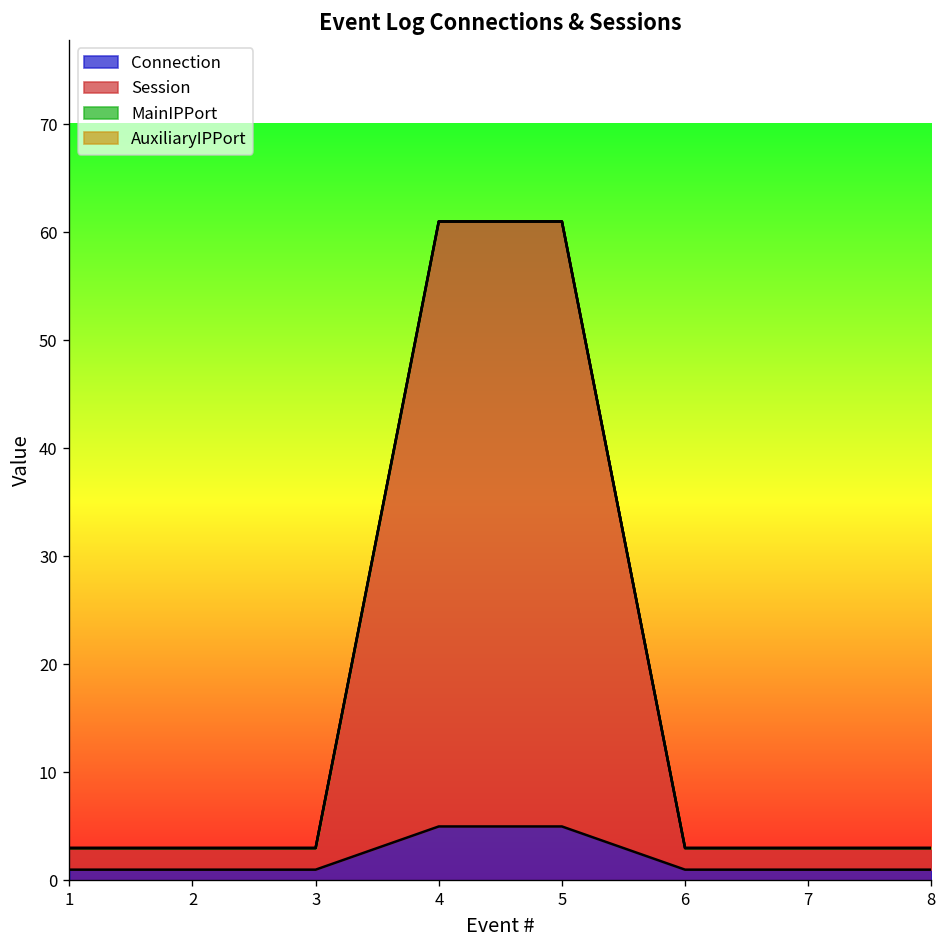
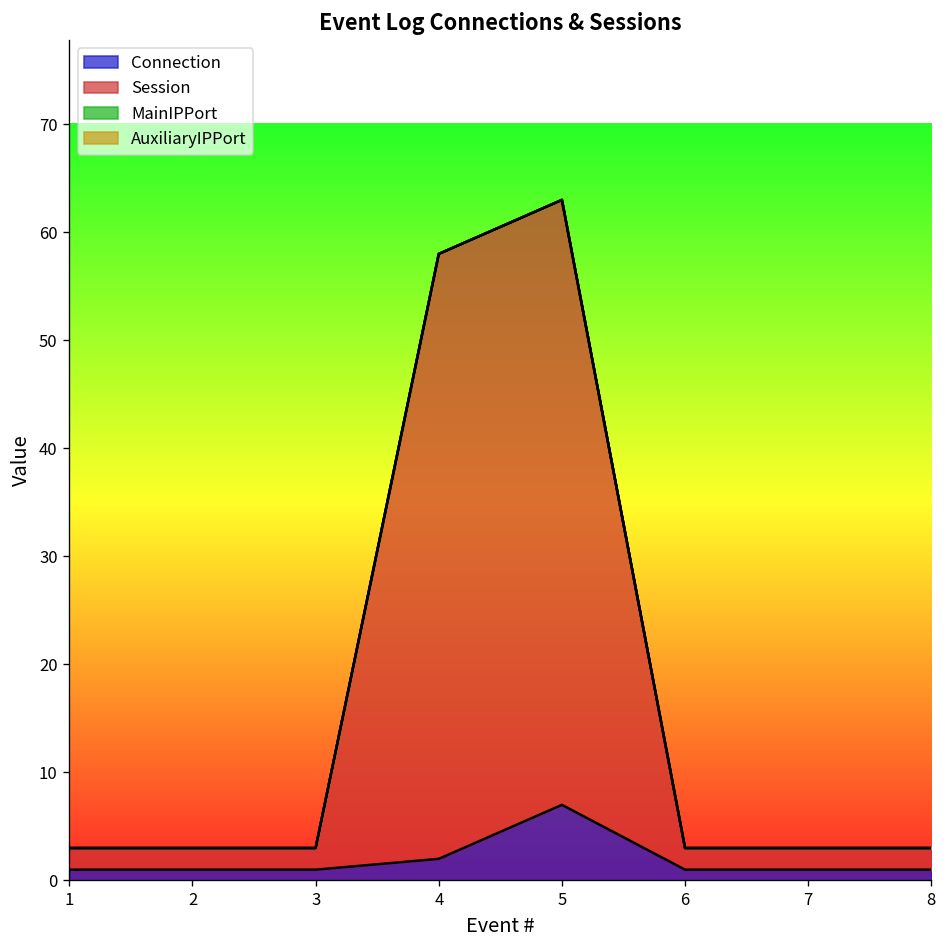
  {
    "Connection": {
      "1": 1,
      "2": 1,
      "3": 1,
-     "4": 5,
-     "5": 5,
+     "4": 2,
+     "5": 7,
      "6": 1,
      "7": 1,
      "8": 1
    }
  }
